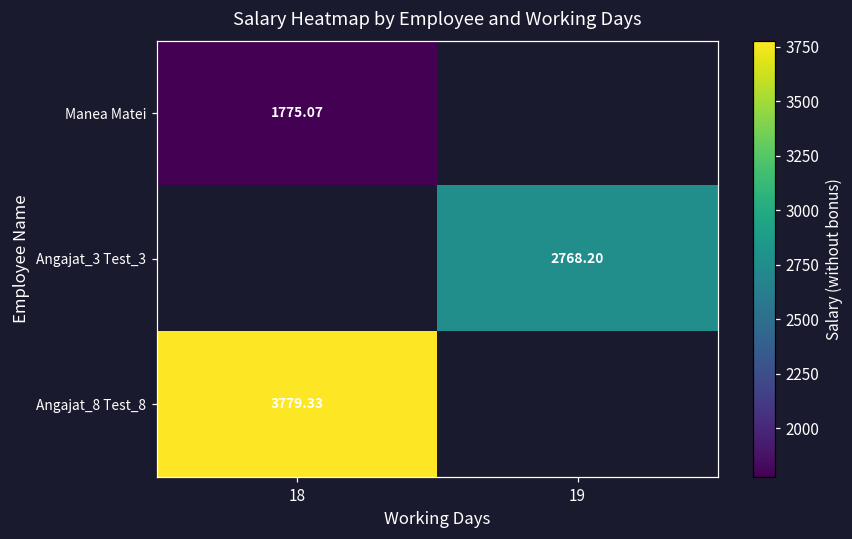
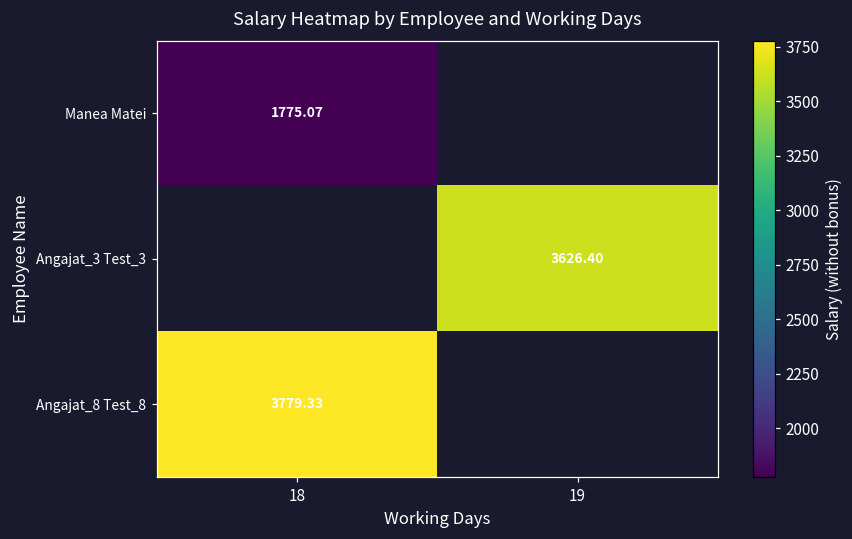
  {
    "Manea Matei": {
      "18": 1775.07
    },
    "Angajat_3 Test_3": {
-     "19": 2768.20
+     "19": 3626.40
    },
    "Angajat_8 Test_8": {
      "18": 3779.33
    }
  }
